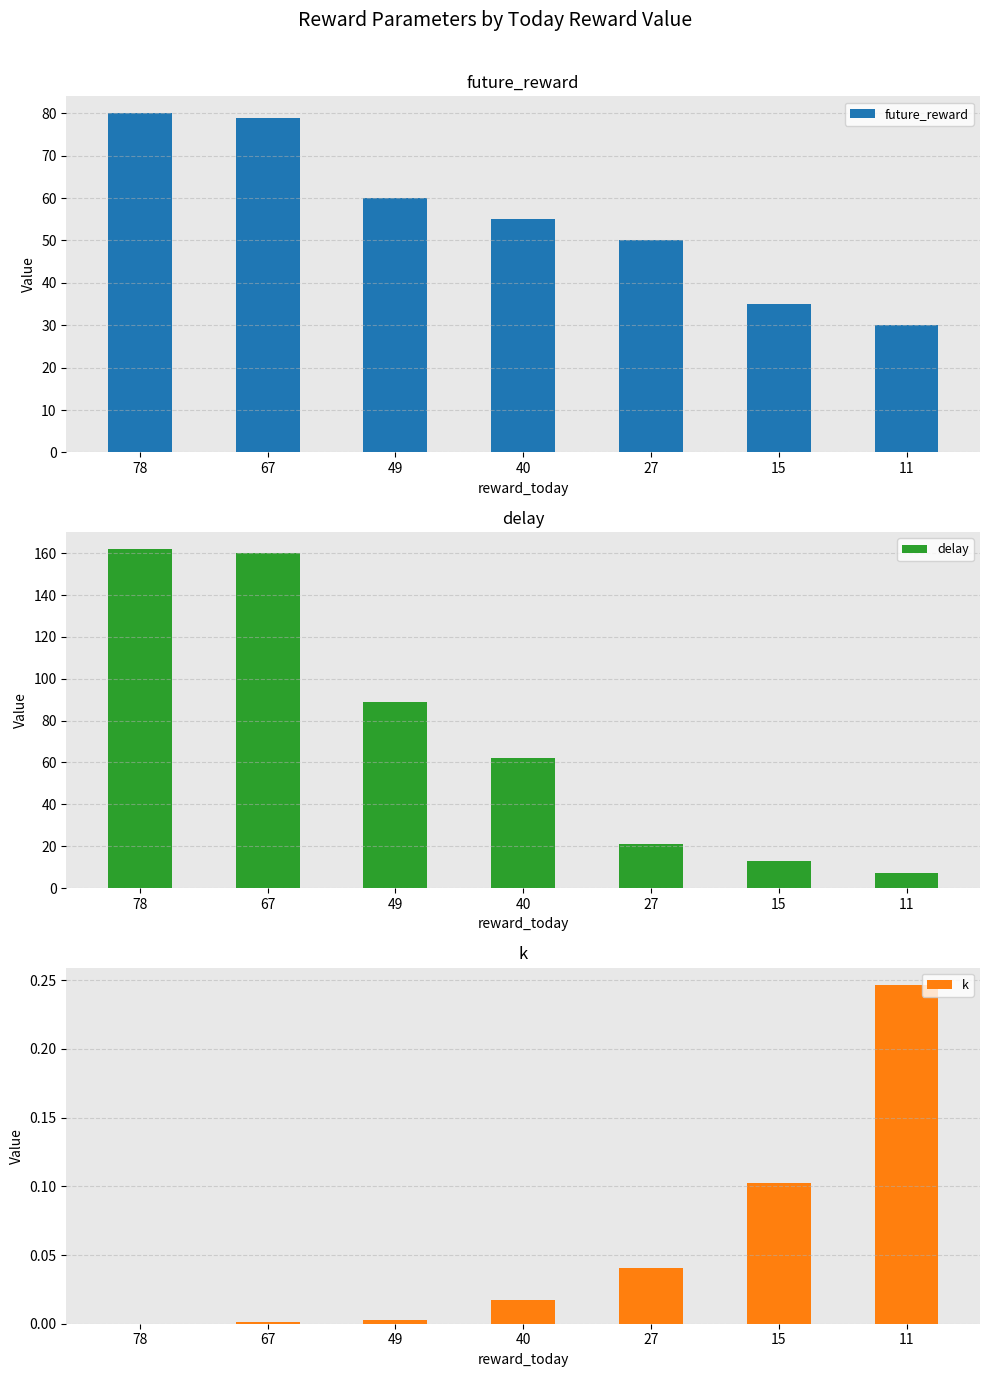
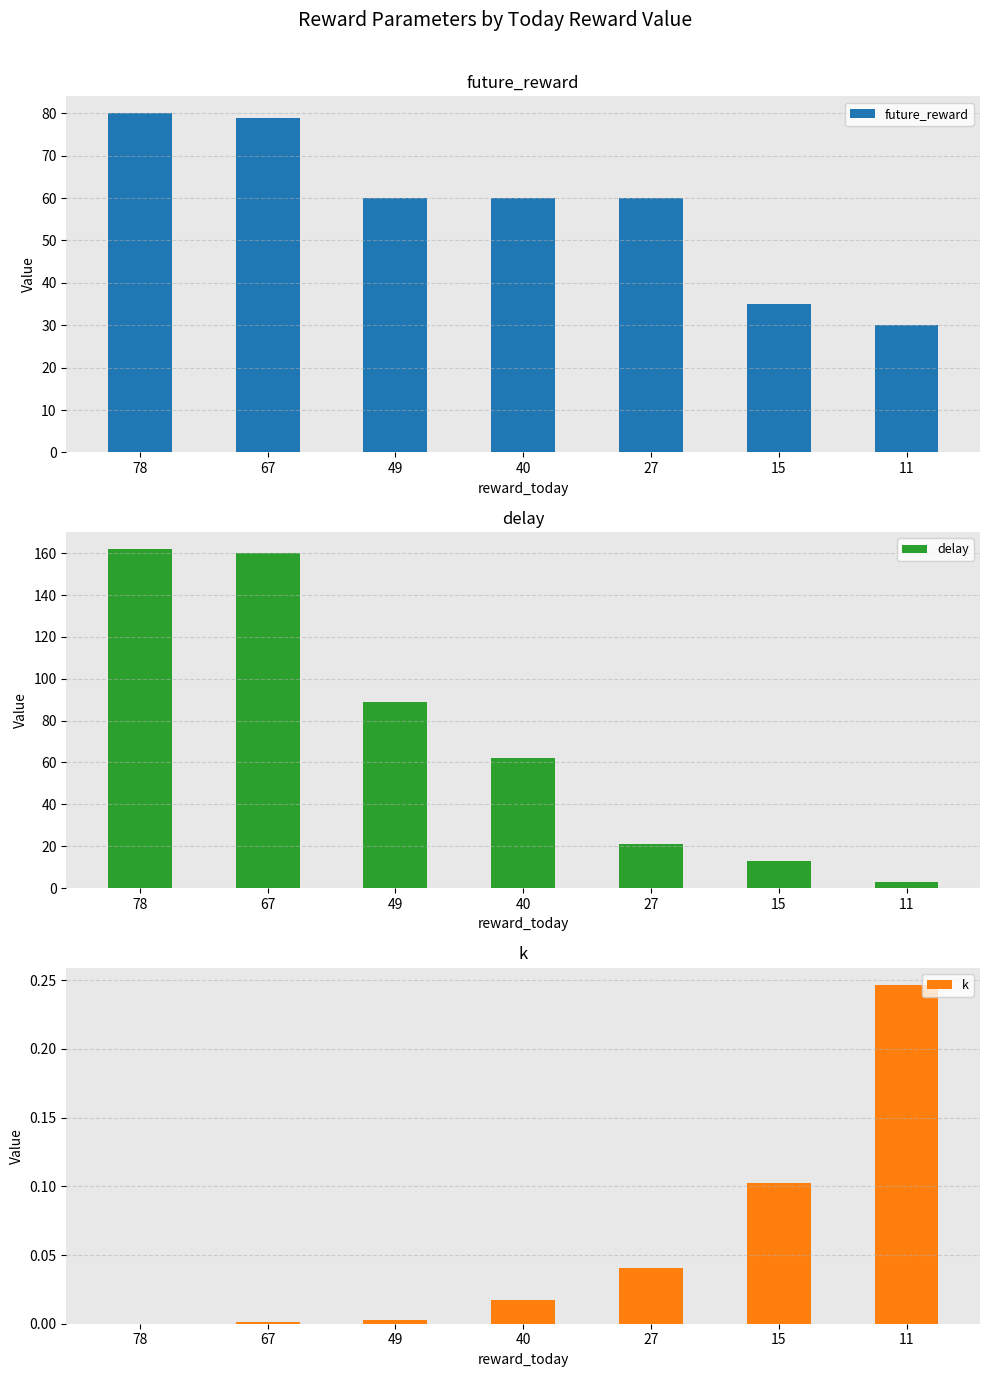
  {
    "future_reward": {
      "78": 80,
      "67": 79,
      "49": 60,
-     "40": 55,
-     "27": 50,
+     "40": 60,
+     "27": 60,
      "15": 35,
      "11": 30
    },
    "delay": {
      "78": 162,
      "67": 160,
      "49": 89,
      "40": 62,
      "27": 21,
      "15": 13,
-     "11": 7
+     "11": 3
    },
    "k": {
      "49": 0.003,
      "40": 0.018,
      "27": 0.041,
      "15": 0.103,
      "11": 0.247
    }
  }
